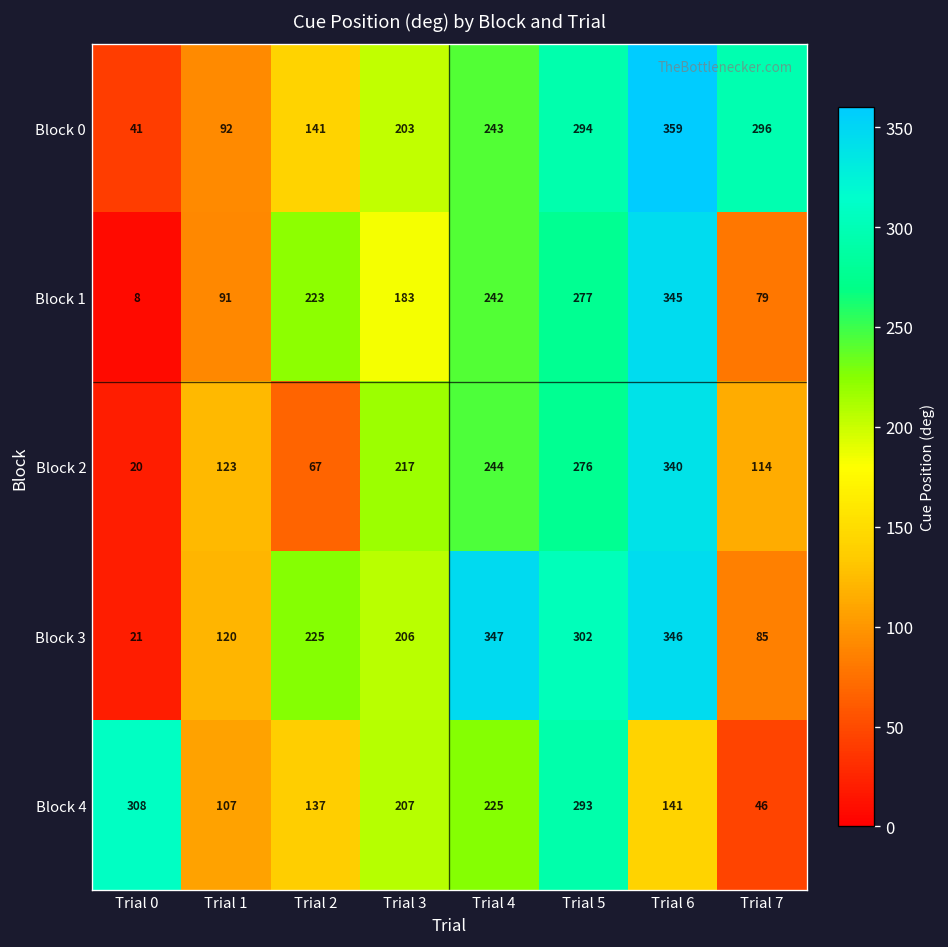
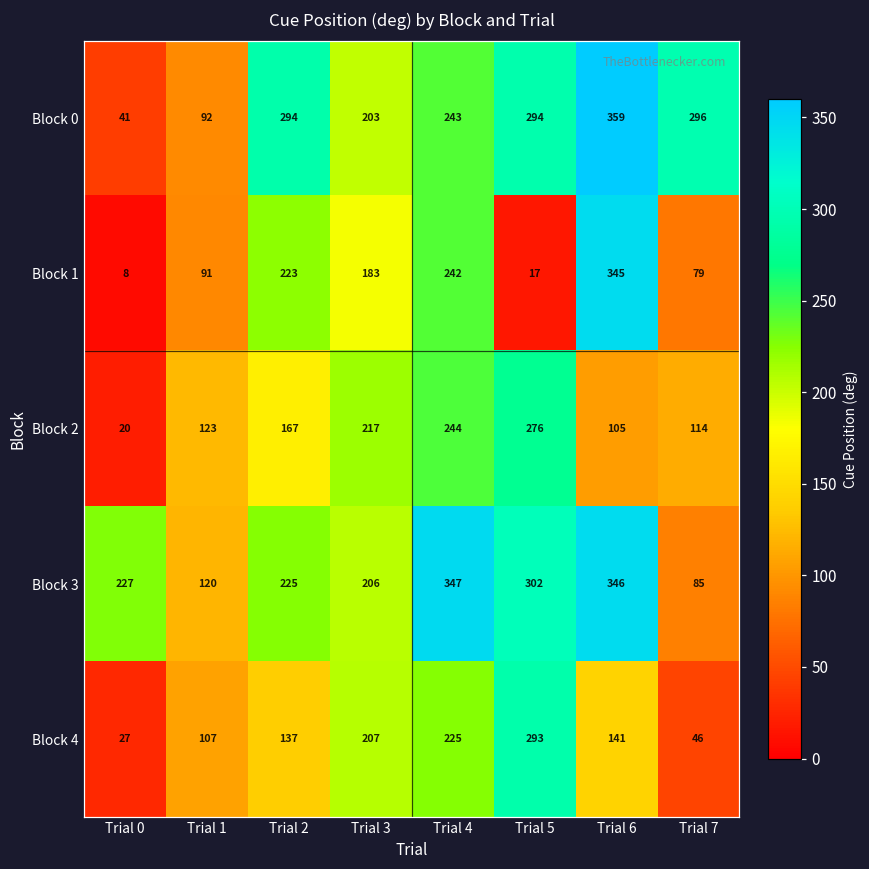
  {
    "Block 0": {
      "Trial 0": 41,
      "Trial 1": 92,
-     "Trial 2": 141,
+     "Trial 2": 294,
      "Trial 3": 203,
      "Trial 4": 243,
      "Trial 5": 294,
      "Trial 6": 359
    },
    "Block 1": {
      "Trial 0": 8,
      "Trial 1": 91,
      "Trial 2": 223,
      "Trial 3": 183,
      "Trial 4": 242,
-     "Trial 5": 277,
+     "Trial 5": 17,
      "Trial 6": 345,
      "Trial 7": 79
    },
    "Block 2": {
      "Trial 0": 20,
      "Trial 1": 123,
-     "Trial 2": 67,
+     "Trial 2": 167,
      "Trial 3": 217,
      "Trial 4": 244,
      "Trial 5": 276,
-     "Trial 6": 340,
+     "Trial 6": 105,
      "Trial 7": 114
    },
    "Block 3": {
-     "Trial 0": 21,
+     "Trial 0": 227,
      "Trial 1": 120,
      "Trial 2": 225,
      "Trial 3": 206,
      "Trial 4": 347,
      "Trial 5": 302,
      "Trial 6": 346,
      "Trial 7": 85
    },
    "Block 4": {
-     "Trial 0": 308,
+     "Trial 0": 27,
      "Trial 1": 107,
      "Trial 2": 137,
      "Trial 3": 207,
      "Trial 4": 225,
      "Trial 5": 293,
      "Trial 6": 141,
      "Trial 7": 46
    }
  }
